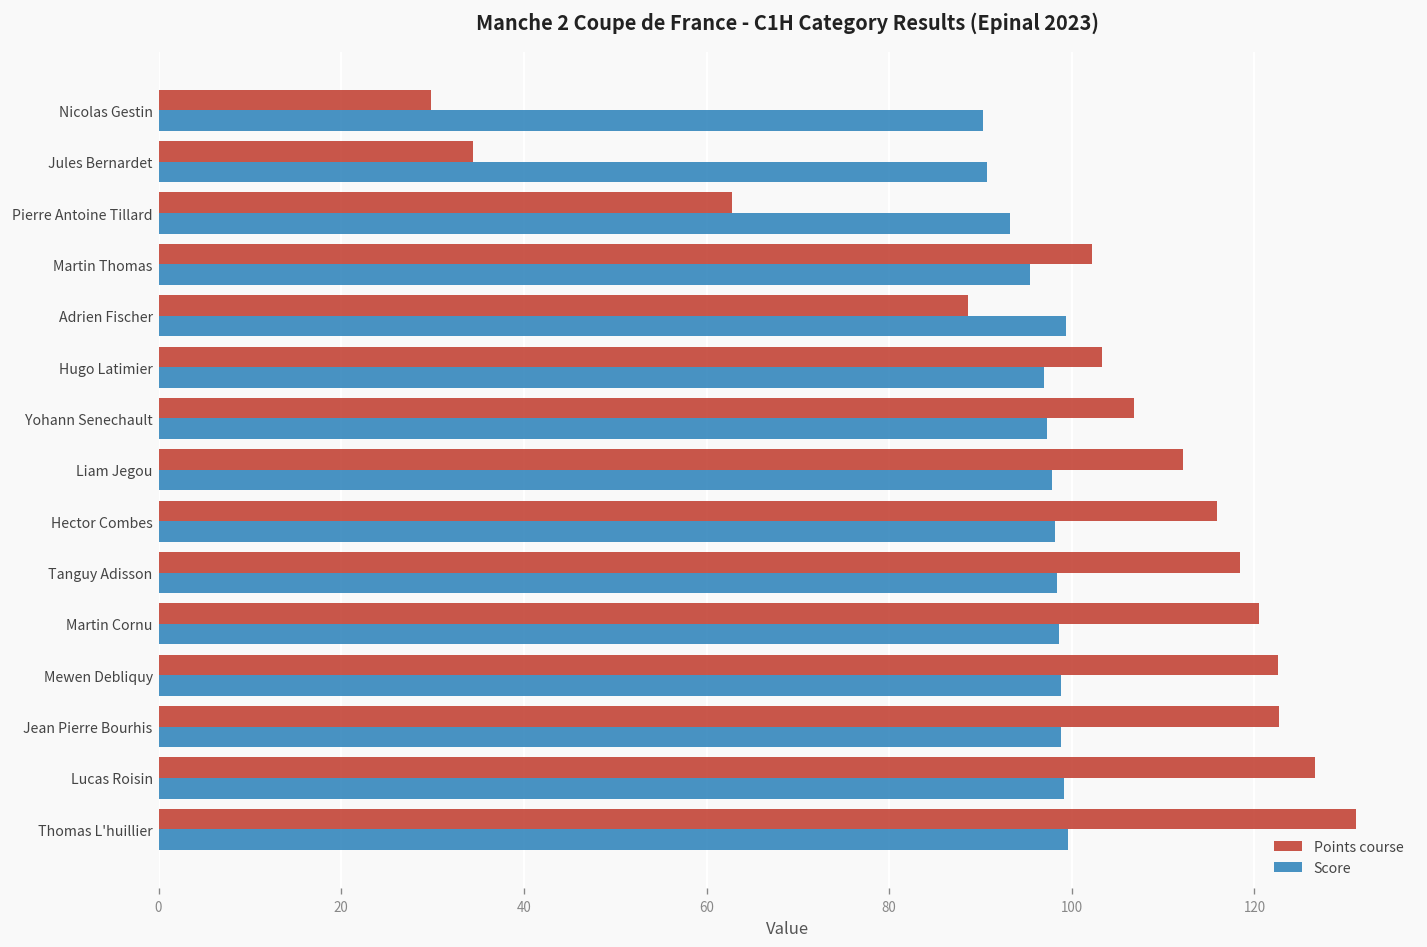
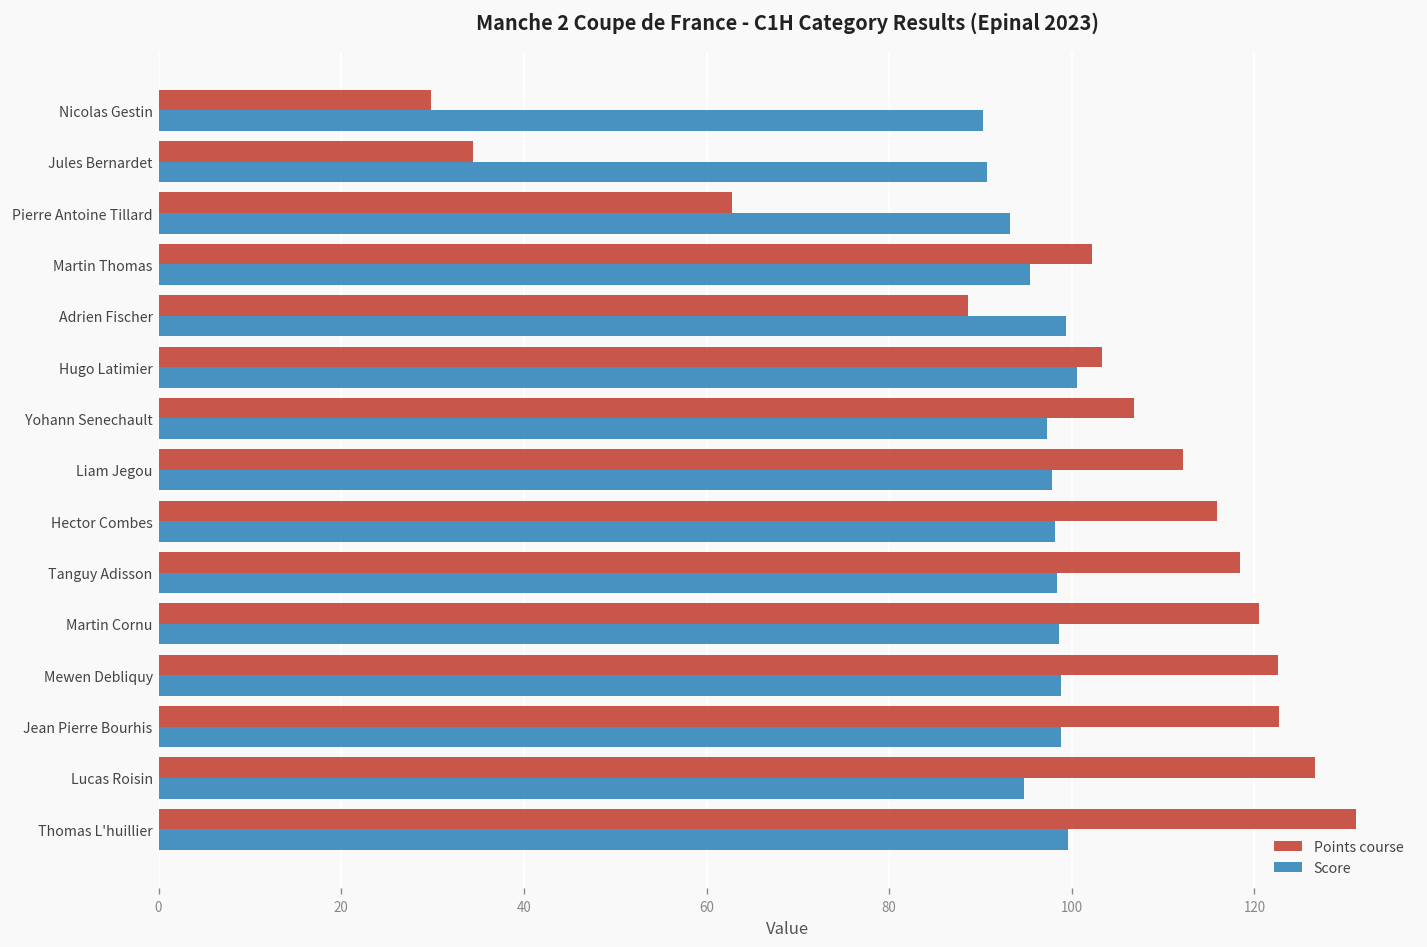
  {
    "Points course": {
      "Nicolas Gestin": 30,
      "Jules Bernardet": 34,
      "Pierre Antoine Tillard": 63,
      "Martin Thomas": 102,
      "Adrien Fischer": 89,
      "Hugo Latimier": 103,
      "Yohann Senechault": 107,
      "Liam Jegou": 112,
      "Hector Combes": 116,
      "Tanguy Adisson": 118,
      "Martin Cornu": 120,
      "Mewen Debliquy": 123,
      "Jean Pierre Bourhis": 123,
      "Lucas Roisin": 127,
      "Thomas L'huillier": 131
    },
    "Score": {
      "Nicolas Gestin": 90,
      "Jules Bernardet": 91,
      "Pierre Antoine Tillard": 93,
      "Martin Thomas": 95,
      "Adrien Fischer": 99,
-     "Hugo Latimier": 97,
+     "Hugo Latimier": 101,
      "Yohann Senechault": 97,
      "Liam Jegou": 98,
      "Hector Combes": 98,
      "Tanguy Adisson": 98,
      "Martin Cornu": 99,
      "Mewen Debliquy": 99,
      "Jean Pierre Bourhis": 99,
-     "Lucas Roisin": 99,
+     "Lucas Roisin": 95,
      "Thomas L'huillier": 100
    }
  }
